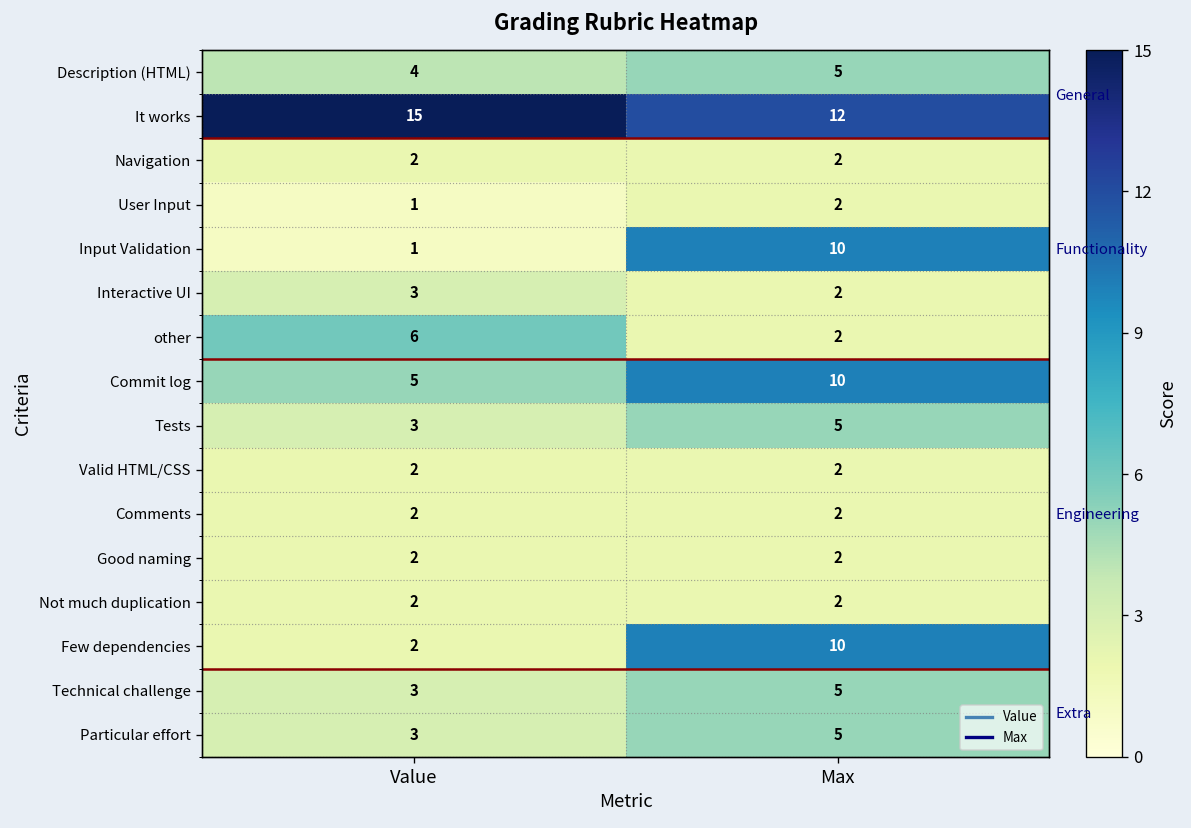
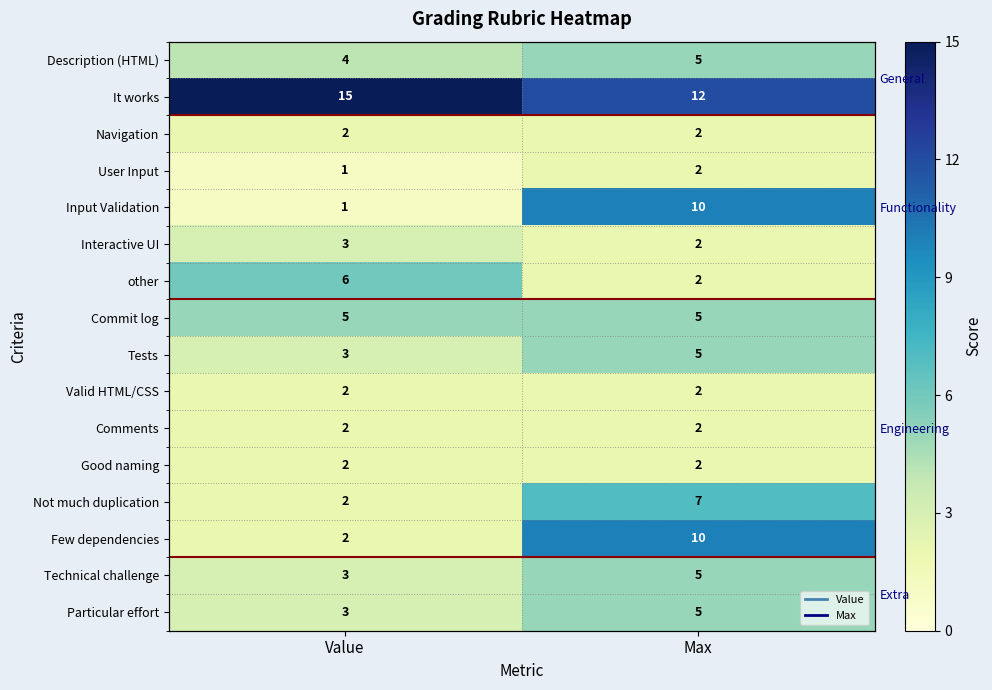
  {
    "Description (HTML)": {
      "Value": 4,
      "Max": 5
    },
    "It works": {
      "Value": 15,
      "Max": 12
    },
    "Navigation": {
      "Value": 2,
      "Max": 2
    },
    "User Input": {
      "Value": 1,
      "Max": 2
    },
    "Input Validation": {
      "Value": 1,
      "Max": 10
    },
    "Interactive UI": {
      "Value": 3,
      "Max": 2
    },
    "other": {
      "Value": 6,
      "Max": 2
    },
    "Commit log": {
      "Value": 5,
-     "Max": 10
+     "Max": 5
    },
    "Tests": {
      "Value": 3,
      "Max": 5
    },
    "Valid HTML/CSS": {
      "Value": 2,
      "Max": 2
    },
    "Comments": {
      "Value": 2,
      "Max": 2
    },
    "Good naming": {
      "Value": 2,
      "Max": 2
    },
    "Not much duplication": {
      "Value": 2,
-     "Max": 2
+     "Max": 7
    },
    "Few dependencies": {
      "Value": 2,
      "Max": 10
    },
    "Technical challenge": {
      "Value": 3,
      "Max": 5
    },
    "Particular effort": {
      "Value": 3,
      "Max": 5
    }
  }
